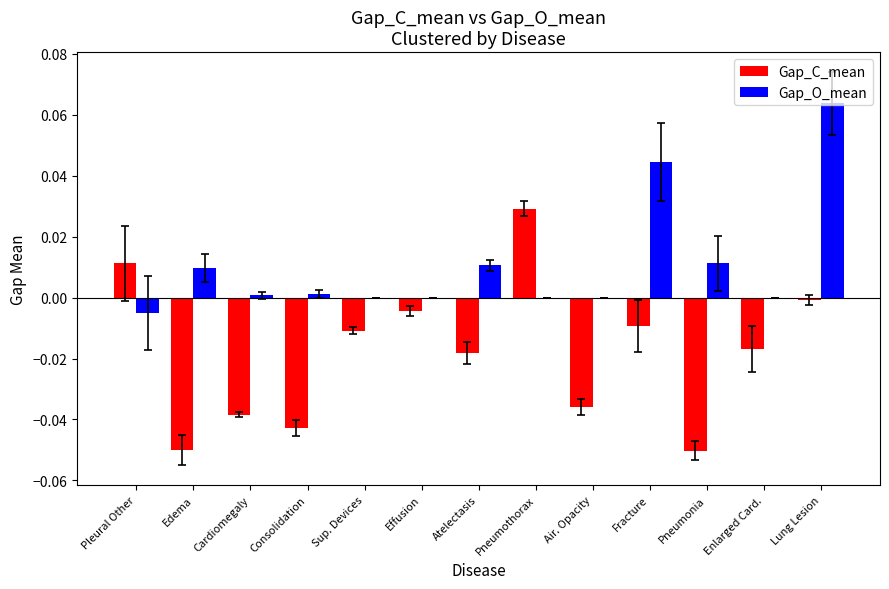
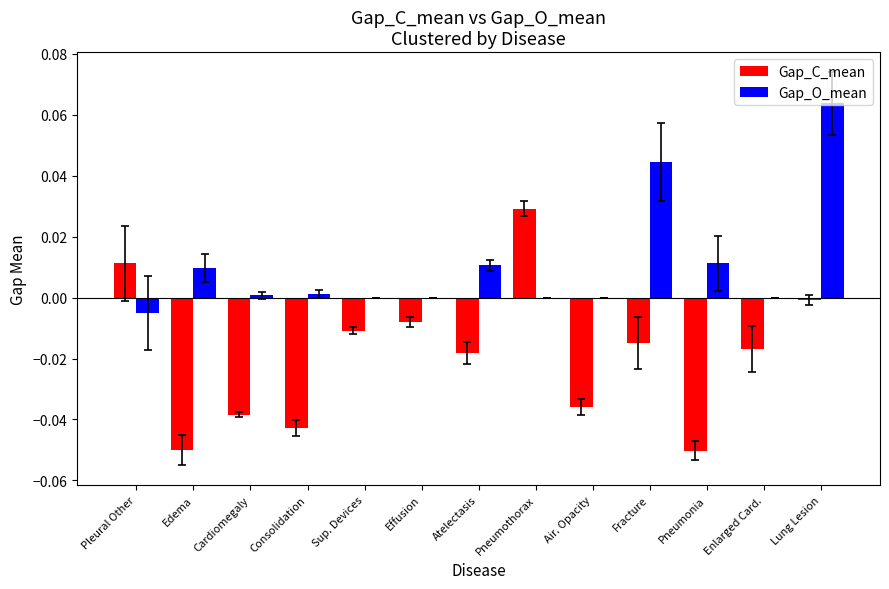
  {
    "Gap_C_mean": {
      "Pleural Other": 0.011,
      "Edema": -0.050,
      "Cardiomegaly": -0.038,
      "Consolidation": -0.043,
      "Sup. Devices": -0.011,
-     "Effusion": -0.004,
+     "Effusion": -0.008,
      "Atelectasis": -0.018,
      "Pneumothorax": 0.029,
      "Air. Opacity": -0.036,
-     "Fracture": -0.009,
+     "Fracture": -0.015,
      "Pneumonia": -0.050,
      "Enlarged Card.": -0.017
    },
    "Gap_O_mean": {
      "Pleural Other": -0.005,
      "Edema": 0.010,
      "Consolidation": 0.001,
      "Sup. Devices": 0.000,
      "Effusion": 0.000,
      "Atelectasis": 0.011,
      "Pneumothorax": 0.000,
      "Air. Opacity": 0.000,
      "Fracture": 0.045,
      "Pneumonia": 0.011,
      "Enlarged Card.": 0.000
    }
  }
